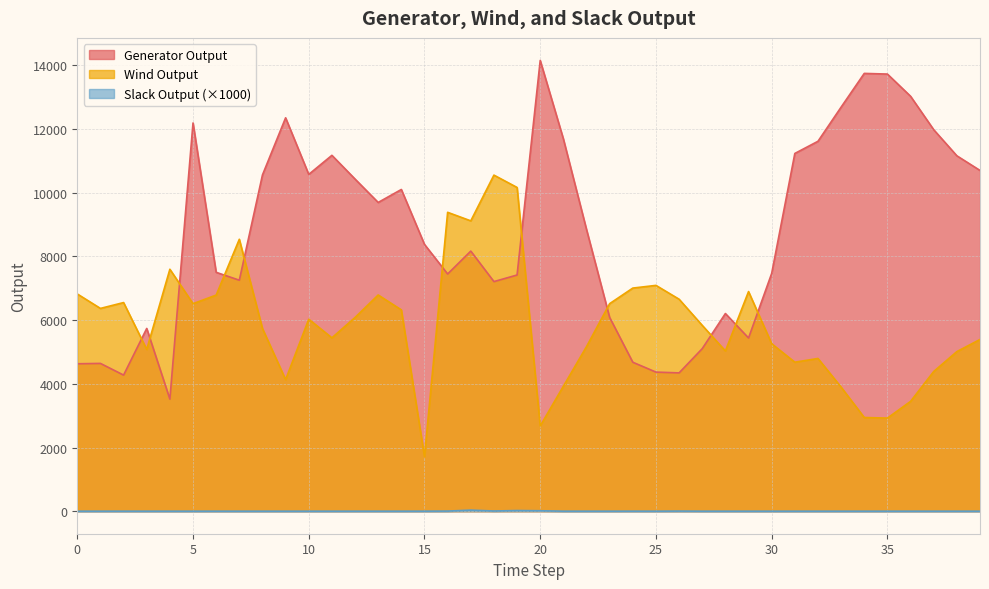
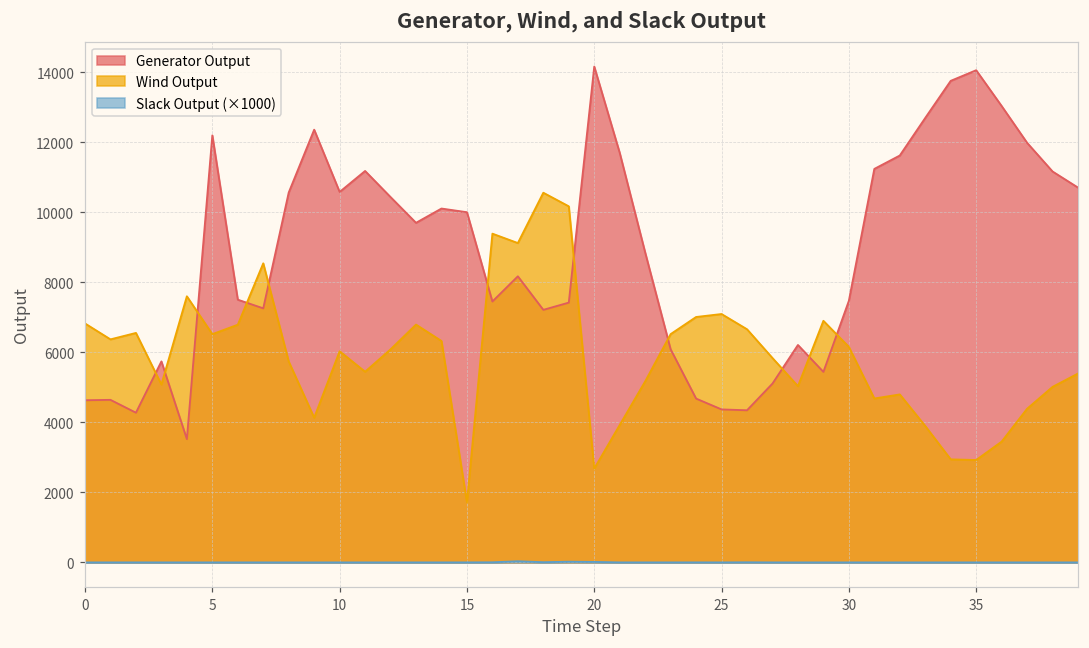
  {
    "Generator Output": {
      "0": 4600,
      "5": 12200,
      "10": 10600,
-     "15": 8400,
+     "15": 10000,
      "20": 14200,
      "25": 4400,
      "30": 7500,
-     "35": 13700
+     "35": 14100
    },
    "Wind Output": {
      "0": 6800,
      "5": 6500,
      "10": 6000,
      "15": 1700,
      "20": 2700,
      "25": 7100,
-     "30": 5300,
+     "30": 6200,
      "35": 2900
    },
    "Slack Output (×1000)": {
      "0": 0,
      "5": 0,
      "10": 0,
      "15": 0,
      "20": 0,
      "25": 0,
      "30": 0,
      "35": 0
    }
  }
